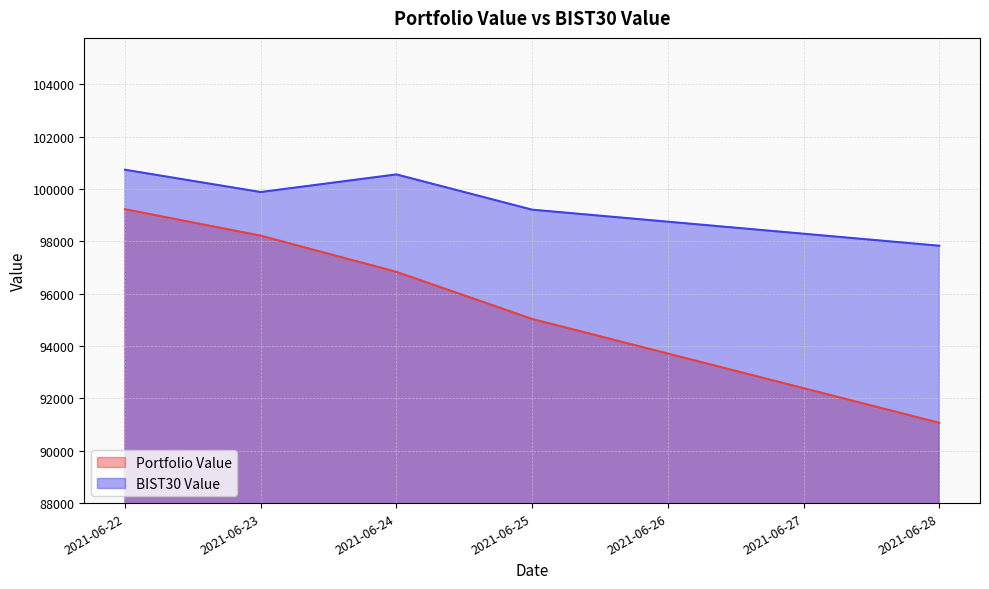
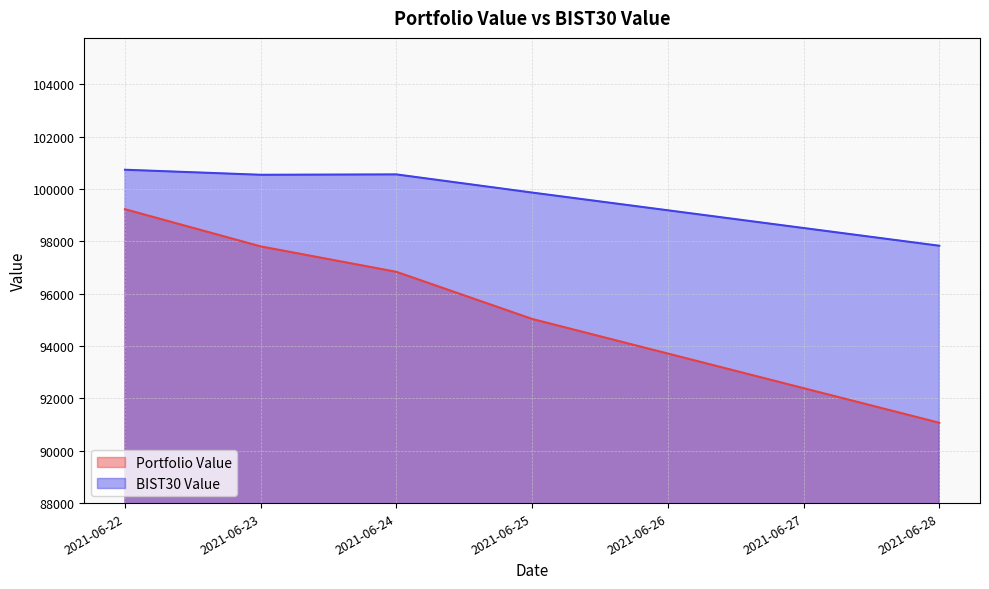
  {
    "Portfolio Value": {
      "2021-06-22": 99200,
-     "2021-06-23": 98200,
+     "2021-06-23": 97800,
      "2021-06-24": 96800,
      "2021-06-25": 95000,
      "2021-06-28": 91100
    },
    "BIST30 Value": {
      "2021-06-22": 100700,
-     "2021-06-23": 99900,
+     "2021-06-23": 100500,
      "2021-06-24": 100600,
-     "2021-06-25": 99200,
+     "2021-06-25": 99900,
      "2021-06-28": 97800
    }
  }
